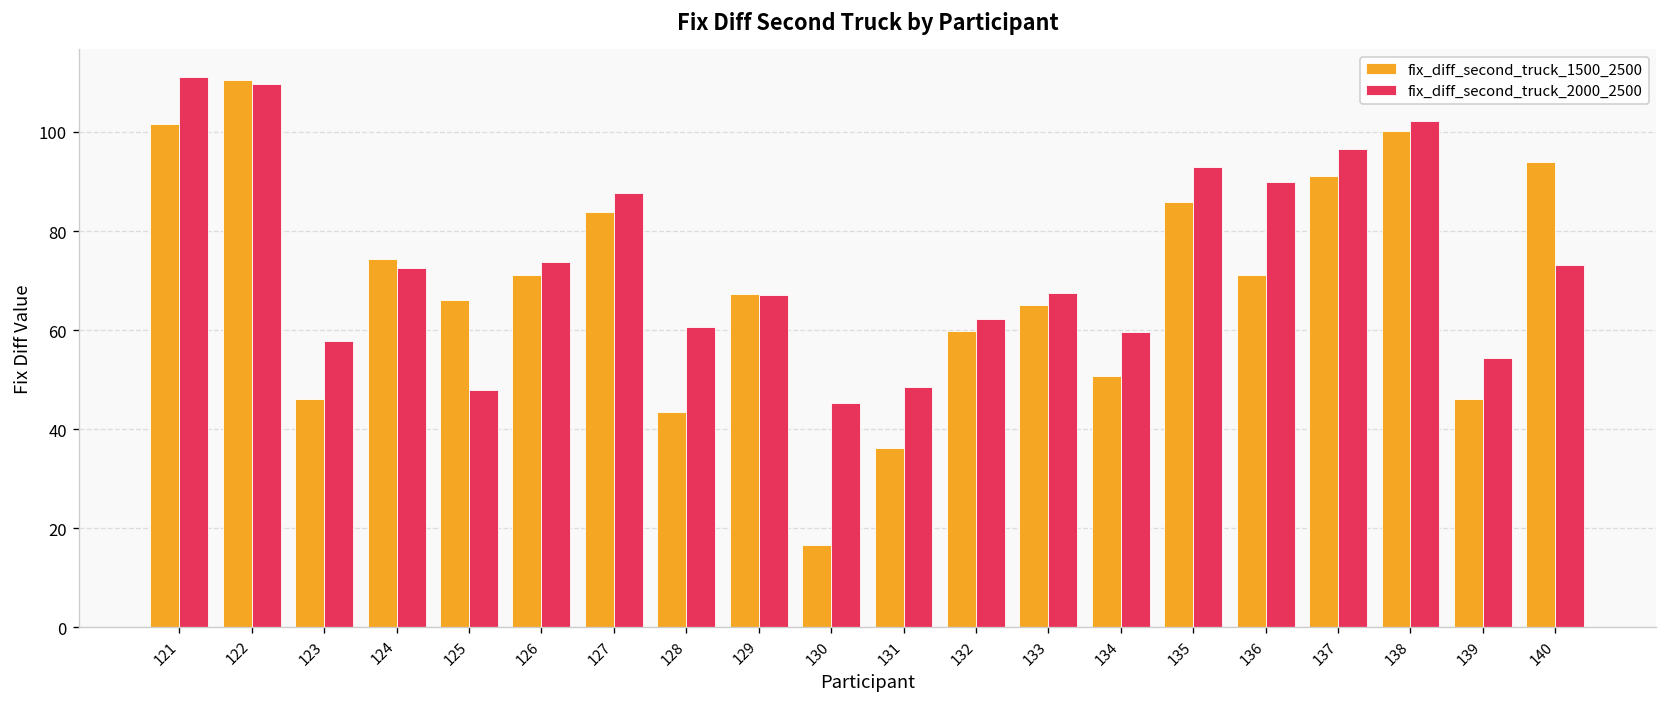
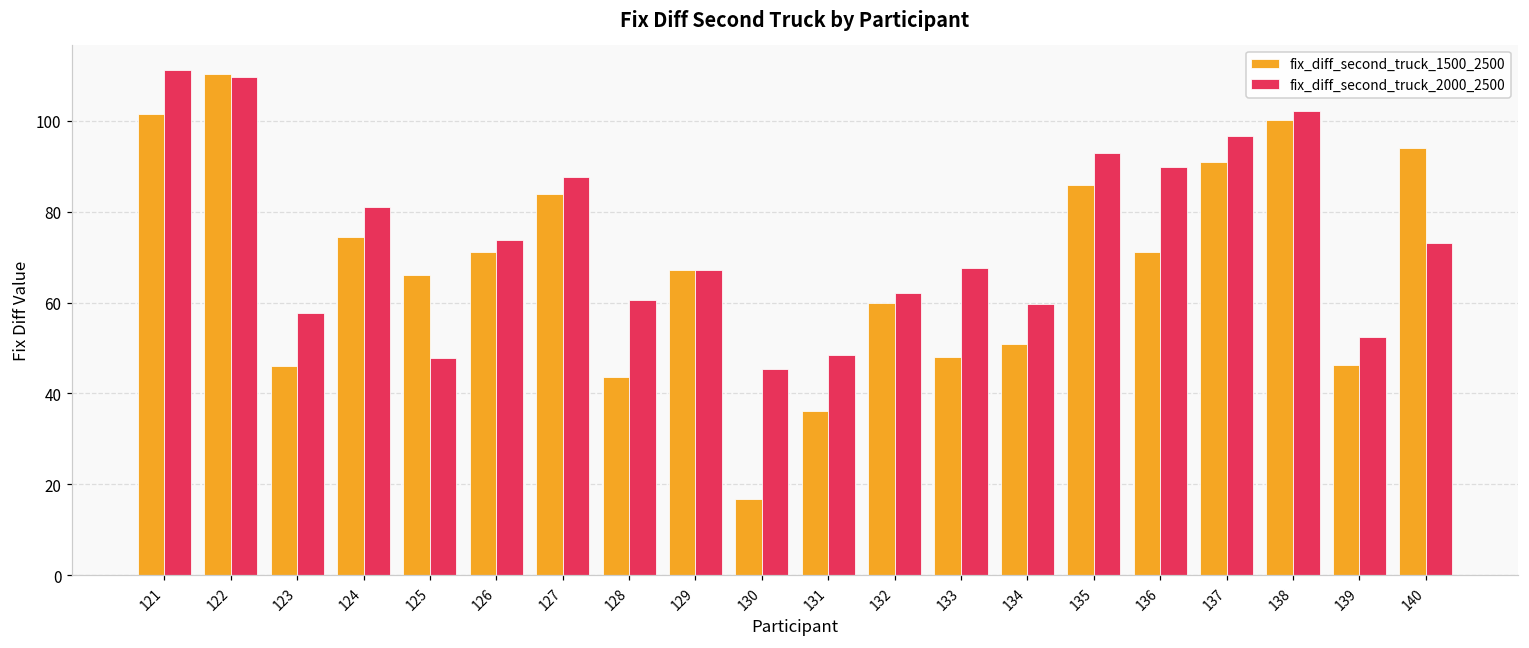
  {
    "fix_diff_second_truck_1500_2500": {
      "121": 102,
      "122": 110,
      "123": 46,
      "124": 74,
      "125": 66,
      "126": 71,
      "127": 84,
      "128": 44,
      "129": 67,
      "130": 17,
      "131": 36,
      "132": 60,
-     "133": 65,
+     "133": 48,
      "134": 51,
      "135": 86,
      "136": 71,
      "137": 91,
      "138": 100,
      "139": 46,
      "140": 94
    },
    "fix_diff_second_truck_2000_2500": {
      "121": 111,
      "122": 110,
      "123": 58,
-     "124": 73,
+     "124": 81,
      "125": 48,
      "126": 74,
      "127": 88,
      "128": 61,
      "129": 67,
      "130": 45,
      "131": 48,
      "132": 62,
      "133": 68,
      "134": 60,
      "135": 93,
      "136": 90,
      "137": 97,
      "138": 102,
-     "139": 54,
+     "139": 52,
      "140": 73
    }
  }
